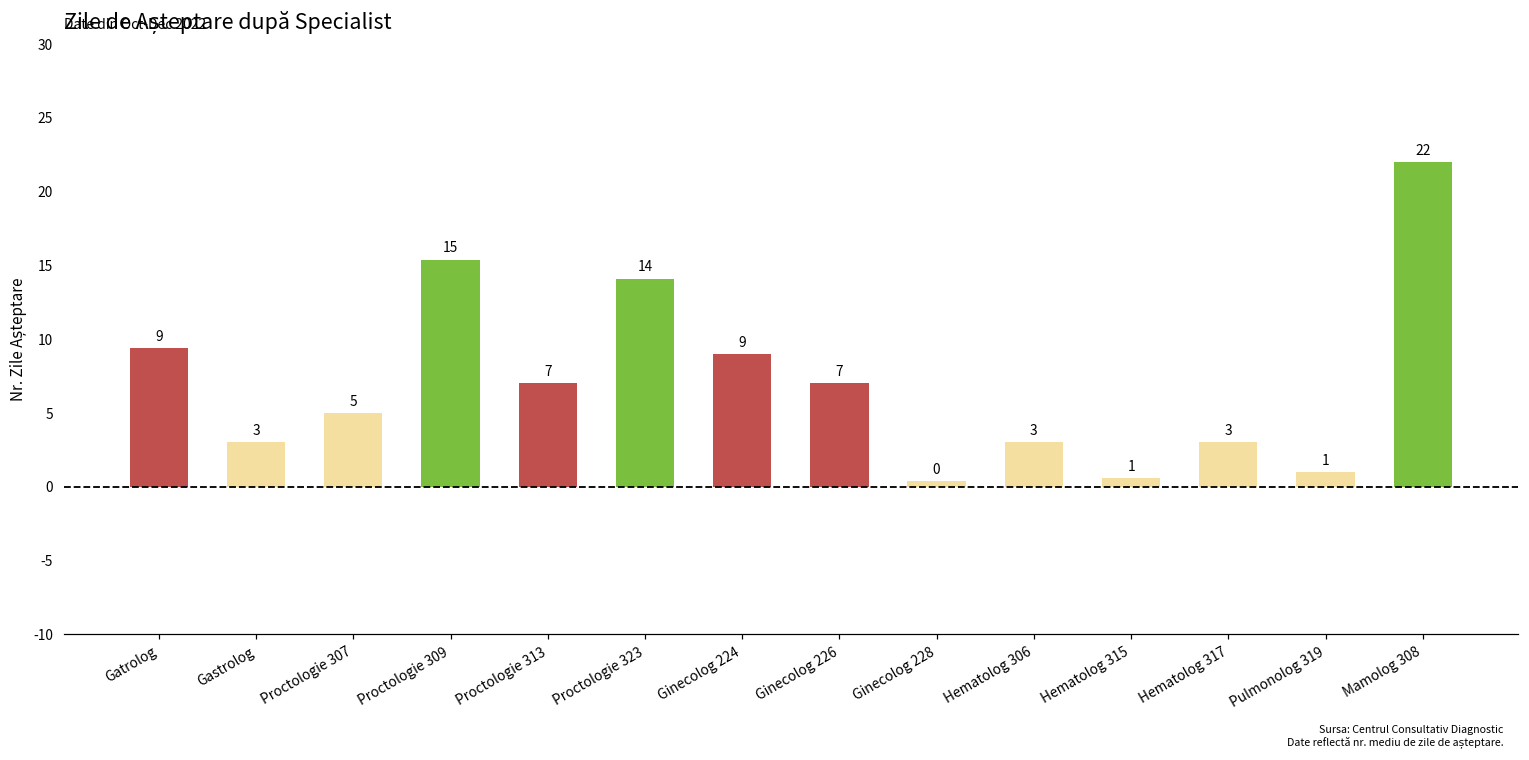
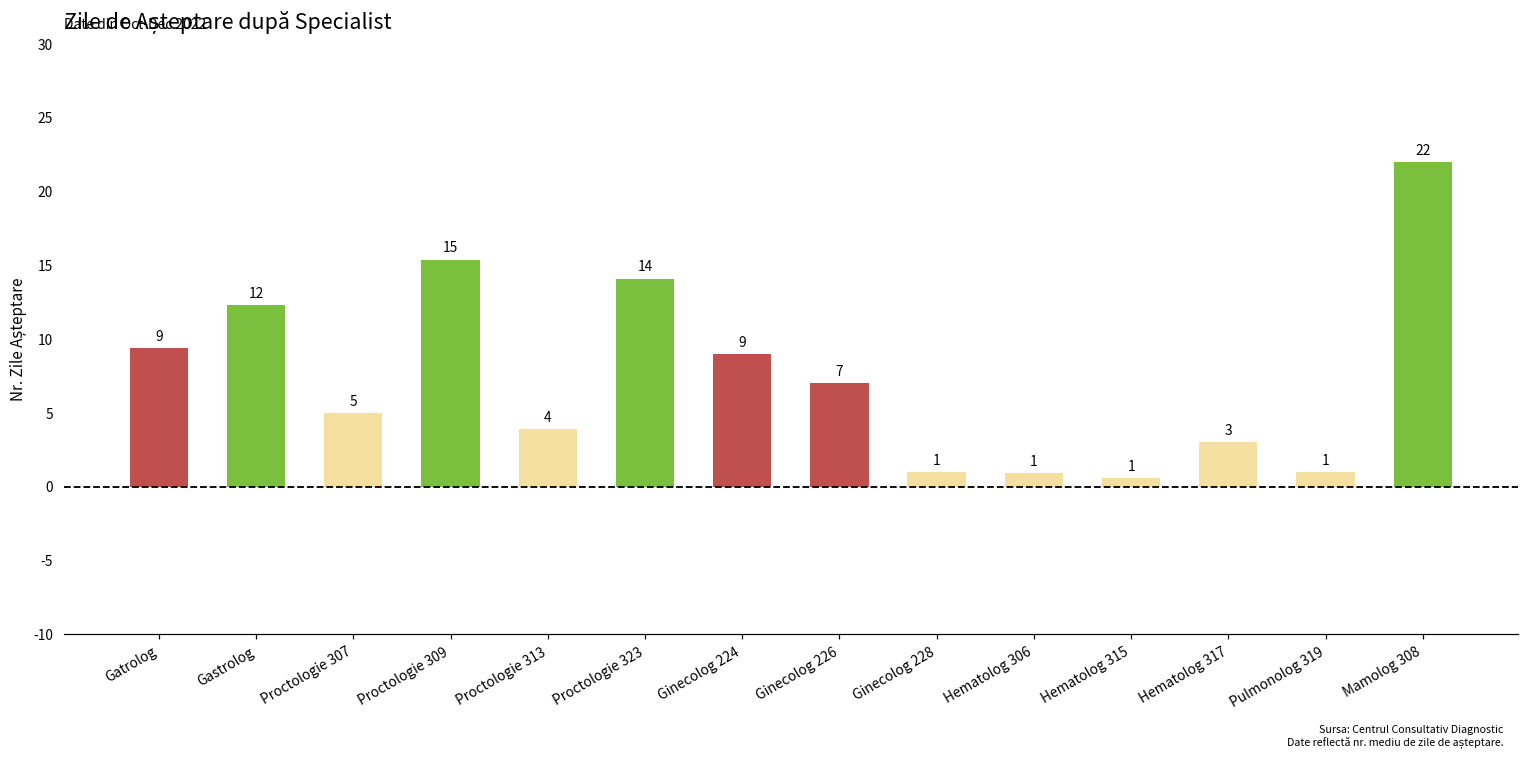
  {
    "Gatrolog": 9,
-   "Gastrolog": 3,
+   "Gastrolog": 12,
    "Proctologie 307": 5,
    "Proctologie 309": 15,
-   "Proctologie 313": 7,
+   "Proctologie 313": 4,
    "Proctologie 323": 14,
    "Ginecolog 224": 9,
    "Ginecolog 226": 7,
-   "Ginecolog 228": 0,
-   "Hematolog 306": 3,
+   "Ginecolog 228": 1,
+   "Hematolog 306": 1,
    "Hematolog 315": 1,
    "Hematolog 317": 3,
    "Pulmonolog 319": 1,
    "Mamolog 308": 22
  }
